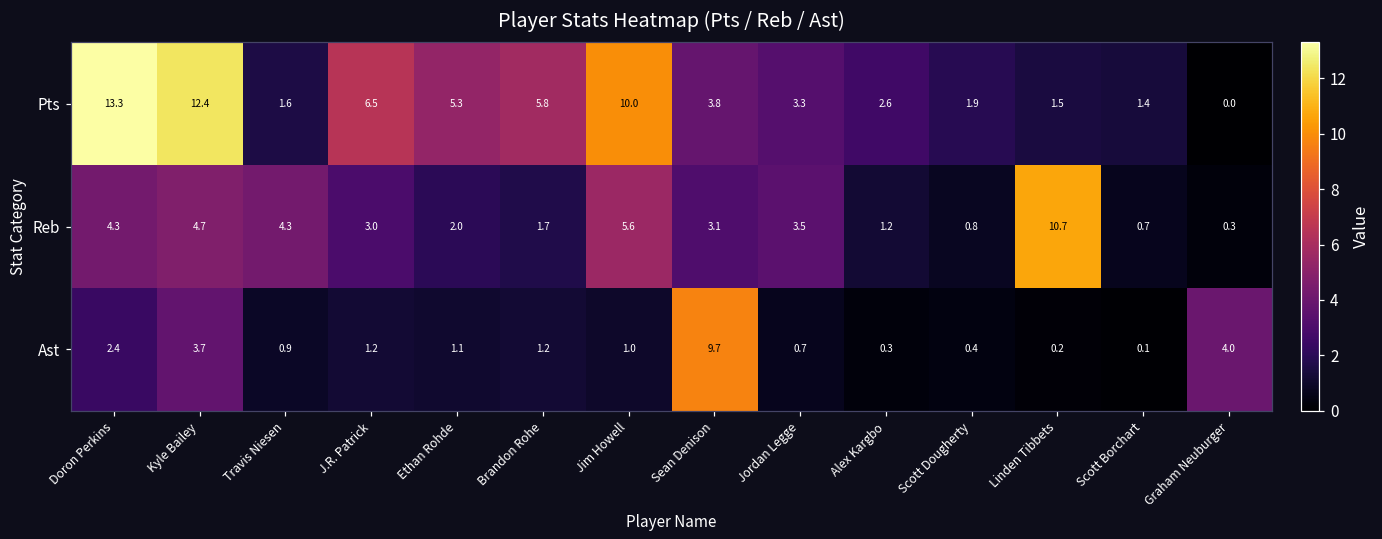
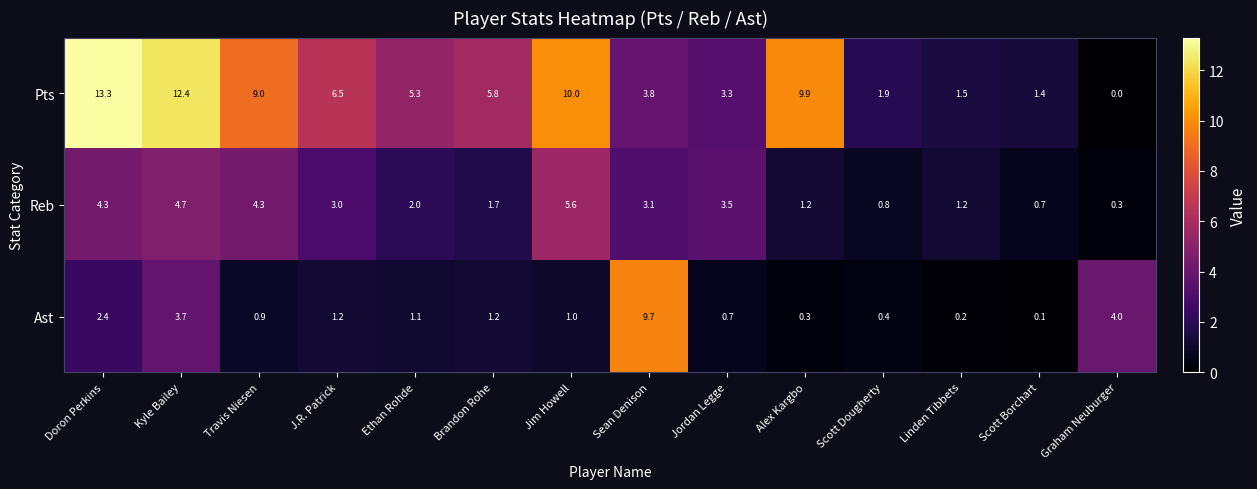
  {
    "Pts": {
      "Doron Perkins": 13.3,
      "Kyle Bailey": 12.4,
-     "Travis Niesen": 1.6,
+     "Travis Niesen": 9.0,
      "J.R. Patrick": 6.5,
      "Ethan Rohde": 5.3,
      "Brandon Rohe": 5.8,
      "Jim Howell": 10.0,
      "Sean Denison": 3.8,
      "Jordan Legge": 3.3,
-     "Alex Kargbo": 2.6,
+     "Alex Kargbo": 9.9,
      "Scott Dougherty": 1.9,
      "Linden Tibbets": 1.5,
      "Scott Borchart": 1.4,
      "Graham Neuburger": 0.0
    },
    "Reb": {
      "Doron Perkins": 4.3,
      "Kyle Bailey": 4.7,
      "Travis Niesen": 4.3,
      "J.R. Patrick": 3.0,
      "Ethan Rohde": 2.0,
      "Brandon Rohe": 1.7,
      "Jim Howell": 5.6,
      "Sean Denison": 3.1,
      "Jordan Legge": 3.5,
      "Alex Kargbo": 1.2,
      "Scott Dougherty": 0.8,
-     "Linden Tibbets": 10.7,
+     "Linden Tibbets": 1.2,
      "Scott Borchart": 0.7,
      "Graham Neuburger": 0.3
    },
    "Ast": {
      "Doron Perkins": 2.4,
      "Kyle Bailey": 3.7,
      "Travis Niesen": 0.9,
      "J.R. Patrick": 1.2,
      "Ethan Rohde": 1.1,
      "Brandon Rohe": 1.2,
      "Jim Howell": 1.0,
      "Sean Denison": 9.7,
      "Jordan Legge": 0.7,
      "Alex Kargbo": 0.3,
      "Scott Dougherty": 0.4,
      "Linden Tibbets": 0.2,
      "Scott Borchart": 0.1,
      "Graham Neuburger": 4.0
    }
  }
